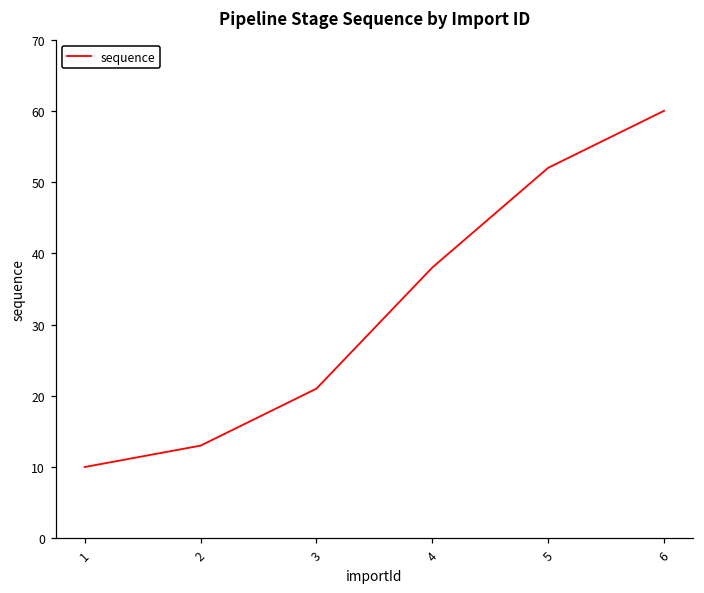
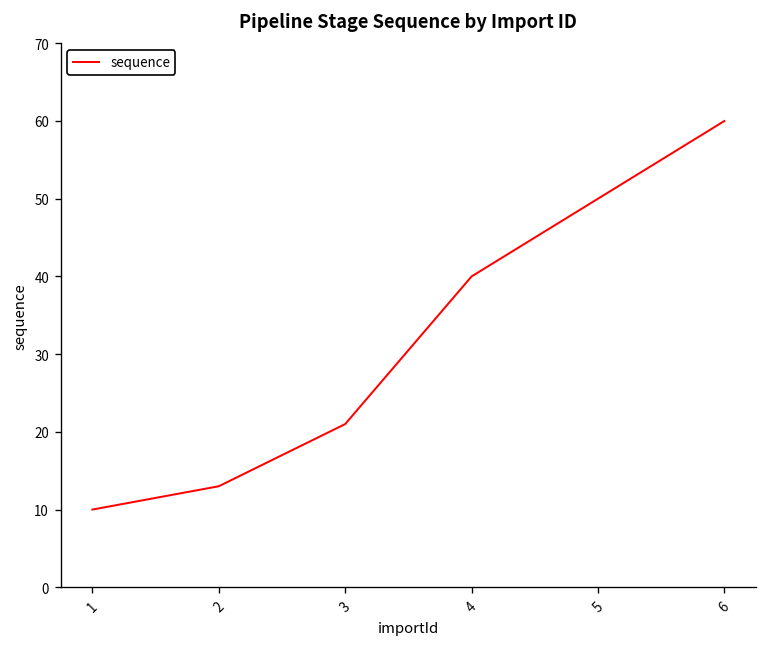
  {
    "1": 10,
    "2": 13,
    "3": 21,
-   "4": 38,
-   "5": 52,
+   "4": 40,
+   "5": 50,
    "6": 60
  }
